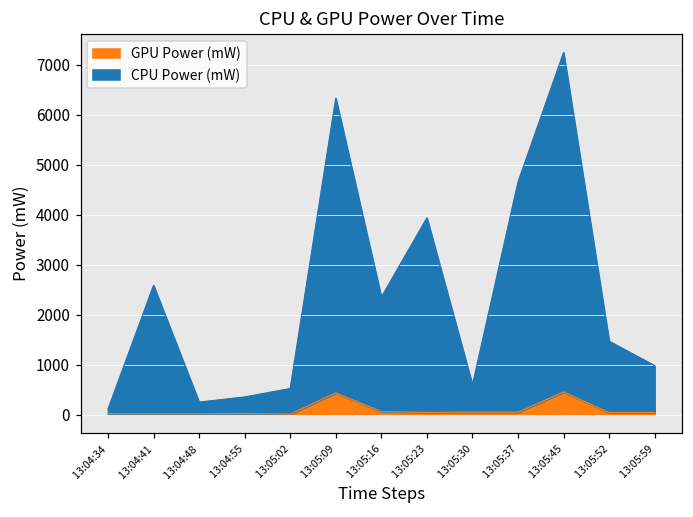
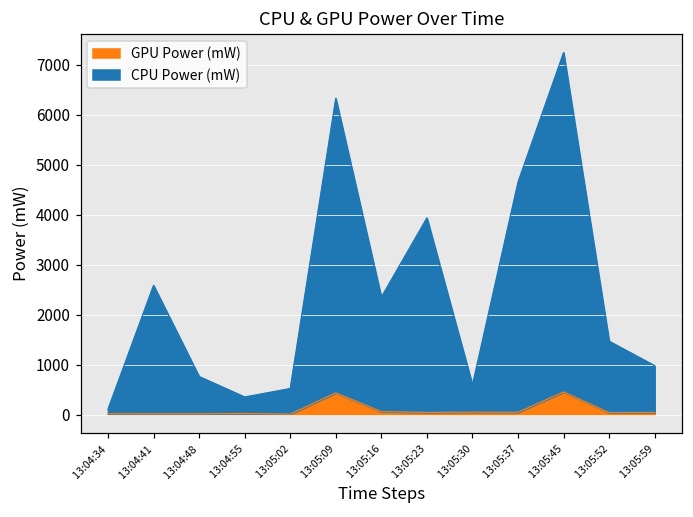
  {
    "GPU Power (mW)": {
      "13:04:34": 0,
      "13:04:41": 0,
      "13:04:48": 0,
      "13:04:55": 0,
      "13:05:02": 0,
      "13:05:09": 400,
      "13:05:16": 100,
      "13:05:23": 0,
      "13:05:30": 100,
      "13:05:37": 0,
      "13:05:45": 500,
      "13:05:52": 0,
      "13:05:59": 0
    },
    "CPU Power (mW)": {
      "13:04:34": 100,
      "13:04:41": 2600,
-     "13:04:48": 200,
+     "13:04:48": 700,
      "13:04:55": 300,
      "13:05:02": 500,
      "13:05:09": 5900,
      "13:05:16": 2300,
      "13:05:23": 3900,
      "13:05:30": 500,
      "13:05:37": 4600,
      "13:05:45": 6800,
      "13:05:52": 1400,
      "13:05:59": 900
    }
  }
